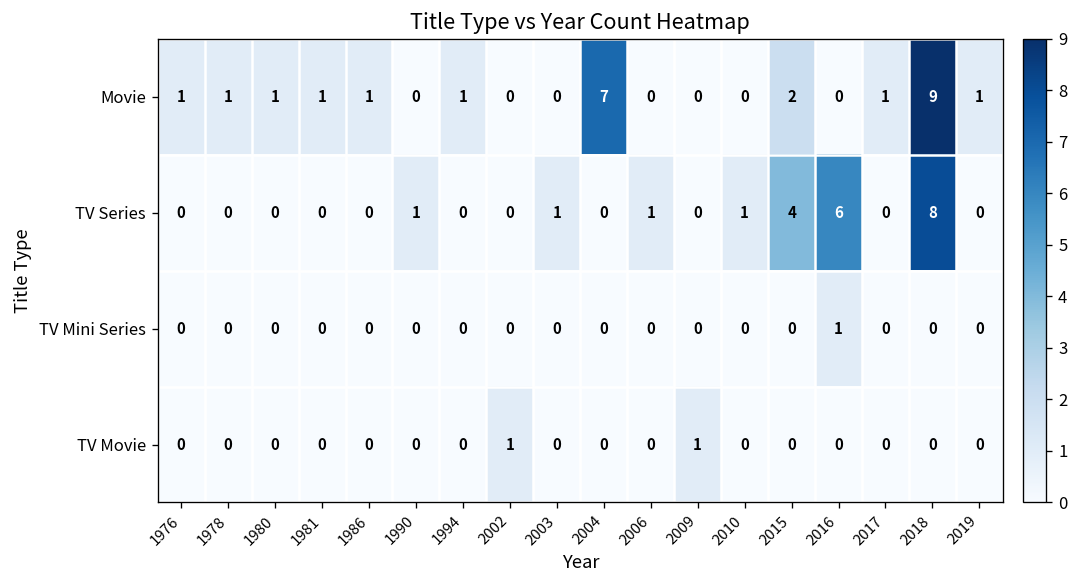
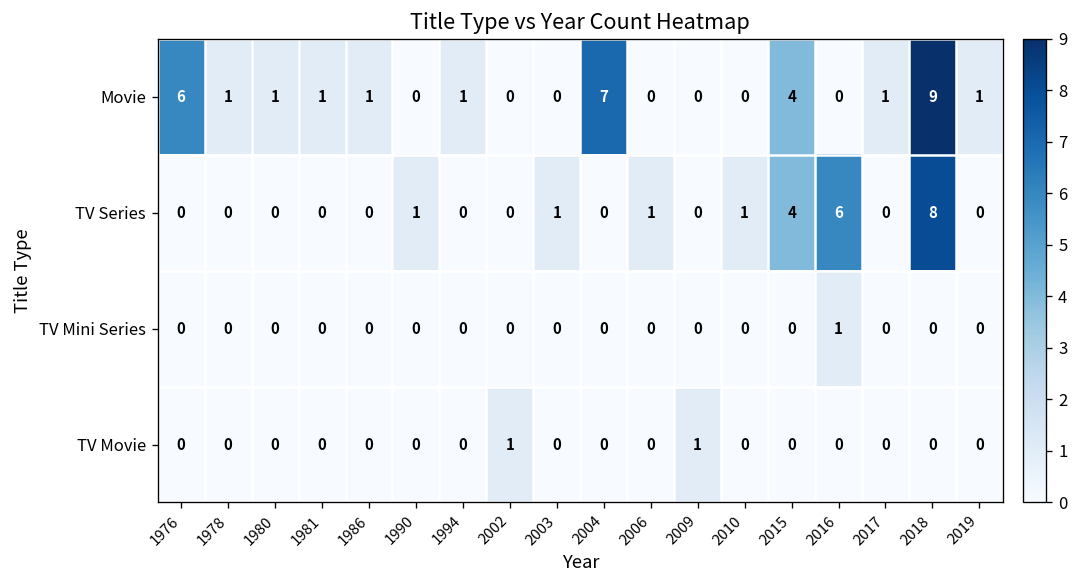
  {
    "Movie": {
-     "1976": 1,
+     "1976": 6,
      "1978": 1,
      "1980": 1,
      "1981": 1,
      "1986": 1,
      "1990": 0,
      "1994": 1,
      "2002": 0,
      "2003": 0,
      "2004": 7,
      "2006": 0,
      "2009": 0,
      "2010": 0,
-     "2015": 2,
+     "2015": 4,
      "2016": 0,
      "2017": 1,
      "2018": 9,
      "2019": 1
    },
    "TV Series": {
      "1976": 0,
      "1978": 0,
      "1980": 0,
      "1981": 0,
      "1986": 0,
      "1990": 1,
      "1994": 0,
      "2002": 0,
      "2003": 1,
      "2004": 0,
      "2006": 1,
      "2009": 0,
      "2010": 1,
      "2015": 4,
      "2016": 6,
      "2017": 0,
      "2018": 8,
      "2019": 0
    },
    "TV Mini Series": {
      "1976": 0,
      "1978": 0,
      "1980": 0,
      "1981": 0,
      "1986": 0,
      "1990": 0,
      "1994": 0,
      "2002": 0,
      "2003": 0,
      "2004": 0,
      "2006": 0,
      "2009": 0,
      "2010": 0,
      "2015": 0,
      "2016": 1,
      "2017": 0,
      "2018": 0,
      "2019": 0
    },
    "TV Movie": {
      "1976": 0,
      "1978": 0,
      "1980": 0,
      "1981": 0,
      "1986": 0,
      "1990": 0,
      "1994": 0,
      "2002": 1,
      "2003": 0,
      "2004": 0,
      "2006": 0,
      "2009": 1,
      "2010": 0,
      "2015": 0,
      "2016": 0,
      "2017": 0,
      "2018": 0,
      "2019": 0
    }
  }
